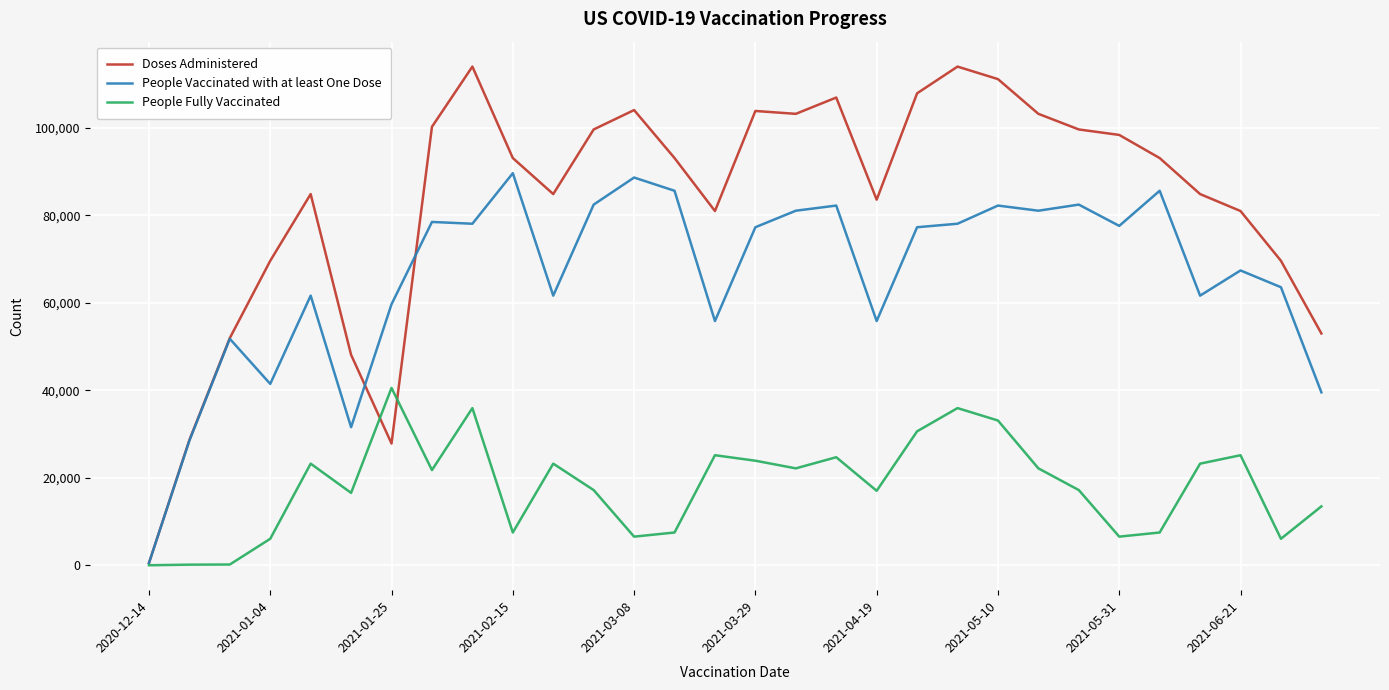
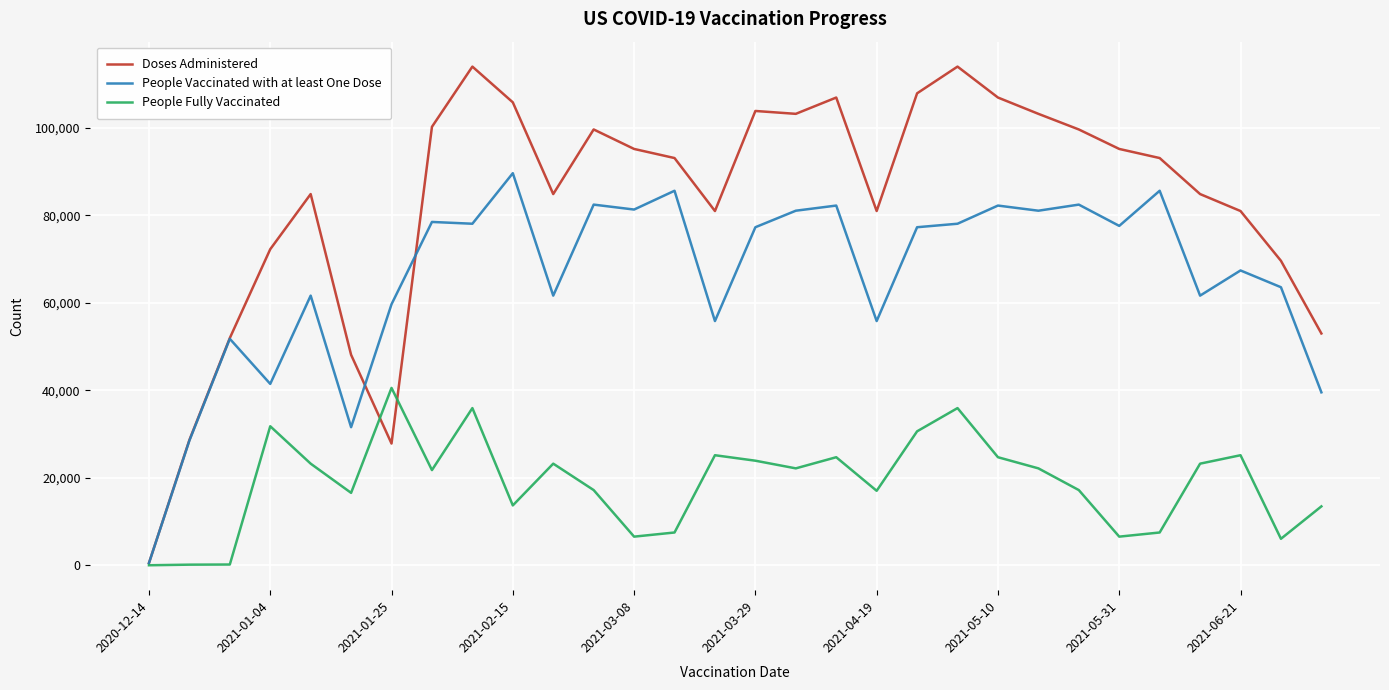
  {
    "Doses Administered": {
-     "2021-01-04": "70,000",
+     "2021-01-04": "72,000",
      "2021-01-25": "28,000",
-     "2021-02-15": "93,000",
-     "2021-03-08": "104,000",
+     "2021-02-15": "106,000",
+     "2021-03-08": "95,000",
      "2021-03-29": "104,000",
-     "2021-04-19": "84,000",
-     "2021-05-10": "111,000",
-     "2021-05-31": "98,000",
+     "2021-04-19": "81,000",
+     "2021-05-10": "107,000",
+     "2021-05-31": "95,000",
      "2021-06-21": "81,000"
    },
    "People Vaccinated with at least One Dose": {
      "2021-01-04": "41,000",
      "2021-01-25": "60,000",
      "2021-02-15": "90,000",
-     "2021-03-08": "89,000",
+     "2021-03-08": "81,000",
      "2021-03-29": "77,000",
      "2021-04-19": "56,000",
      "2021-05-10": "82,000",
      "2021-05-31": "78,000",
      "2021-06-21": "67,000"
    },
    "People Fully Vaccinated": {
-     "2021-01-04": "6,000",
+     "2021-01-04": "32,000",
      "2021-01-25": "41,000",
-     "2021-02-15": "7,000",
+     "2021-02-15": "14,000",
      "2021-03-08": "7,000",
      "2021-03-29": "24,000",
      "2021-04-19": "17,000",
-     "2021-05-10": "33,000",
+     "2021-05-10": "25,000",
      "2021-05-31": "7,000",
      "2021-06-21": "25,000"
    }
  }
